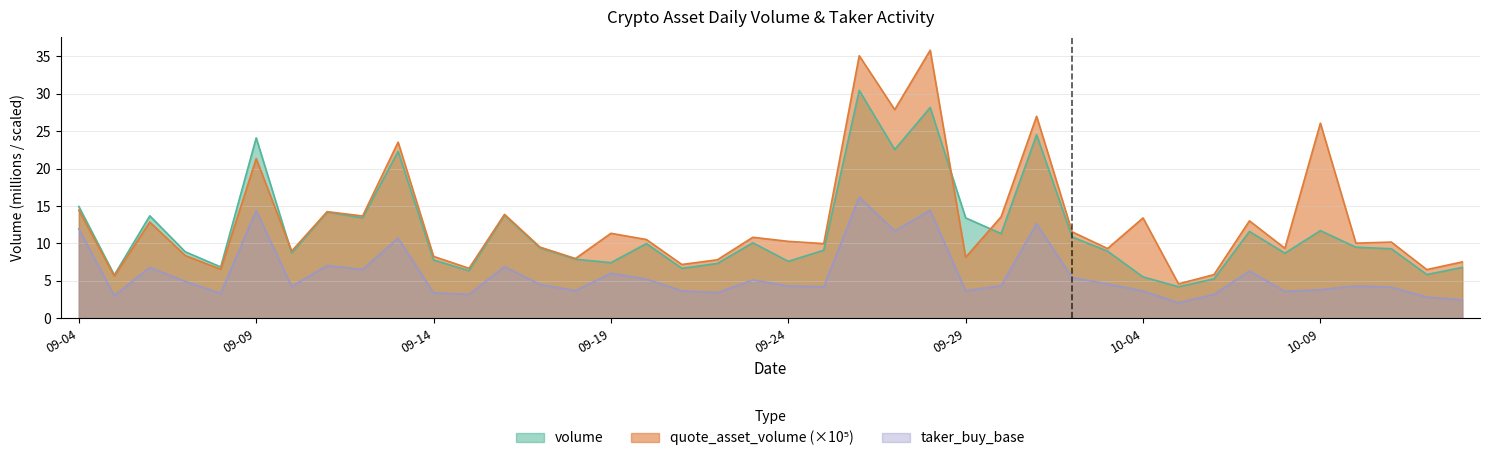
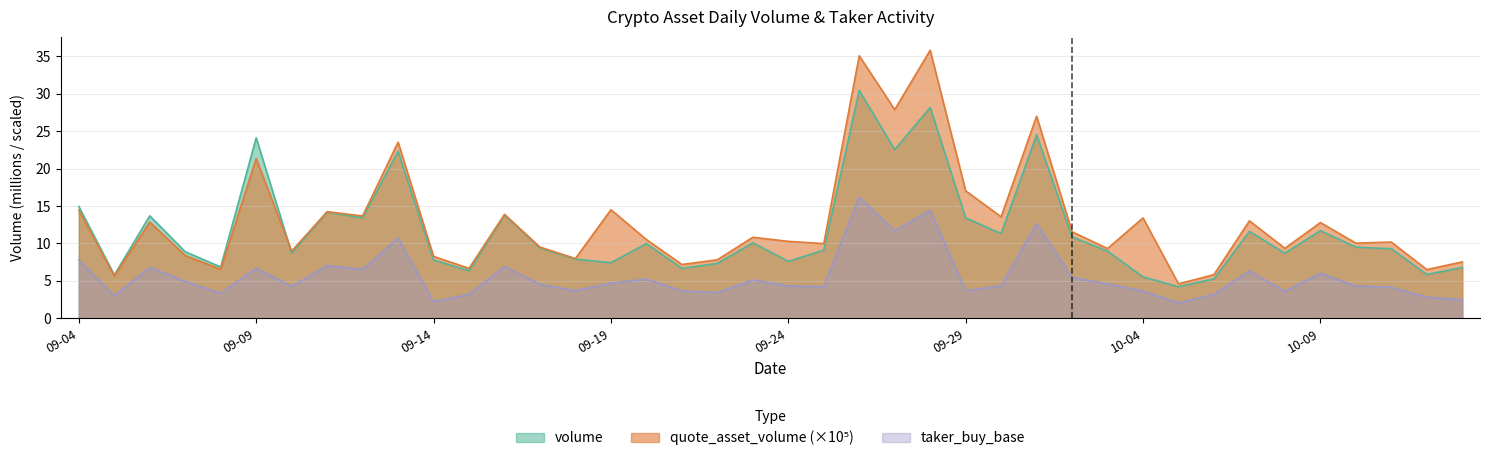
  {
    "volume": {
      "09-04": 15,
      "09-09": 24,
      "09-14": 8,
      "09-19": 7,
      "09-24": 8,
      "09-29": 13,
      "10-04": 6,
      "10-09": 12
    },
    "quote_asset_volume (×10⁵)": {
      "09-04": 14,
      "09-09": 21,
      "09-14": 8,
-     "09-19": 11,
+     "09-19": 15,
      "09-24": 10,
-     "09-29": 8,
+     "09-29": 17,
      "10-04": 13,
-     "10-09": 26
+     "10-09": 13
    },
    "taker_buy_base": {
-     "09-04": 12,
-     "09-09": 14,
-     "09-14": 3,
-     "09-19": 6,
+     "09-04": 8,
+     "09-09": 7,
+     "09-14": 2,
+     "09-19": 5,
      "09-24": 4,
      "09-29": 4,
      "10-04": 4,
-     "10-09": 4
+     "10-09": 6
    }
  }
